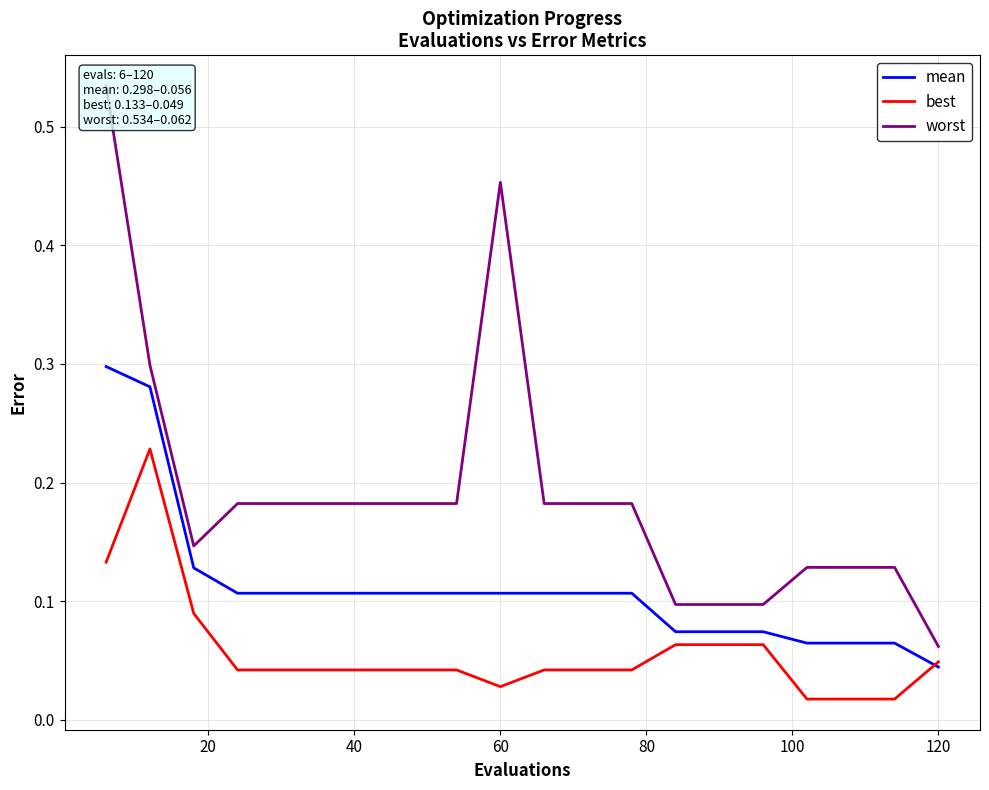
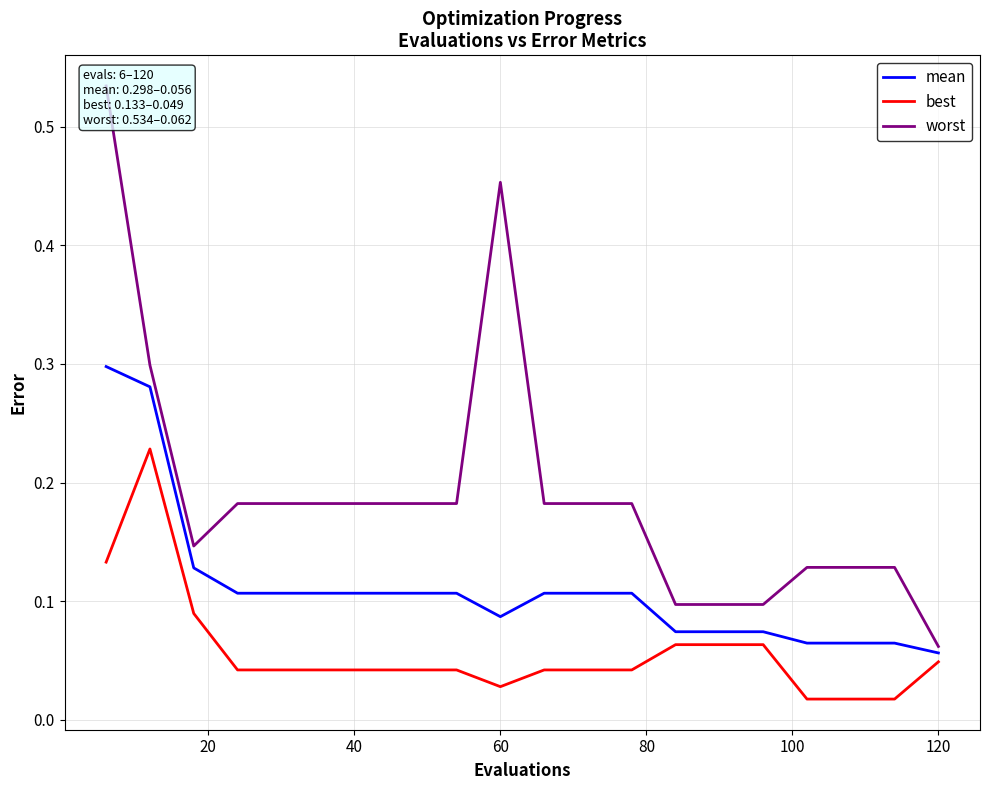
  {
    "mean": {
-     "60": 0.107,
-     "120": 0.044
+     "60": 0.087,
+     "120": 0.056
    },
    "best": {
      "60": 0.028,
      "120": 0.049
    },
    "worst": {
      "60": 0.453,
      "120": 0.062
    }
  }
